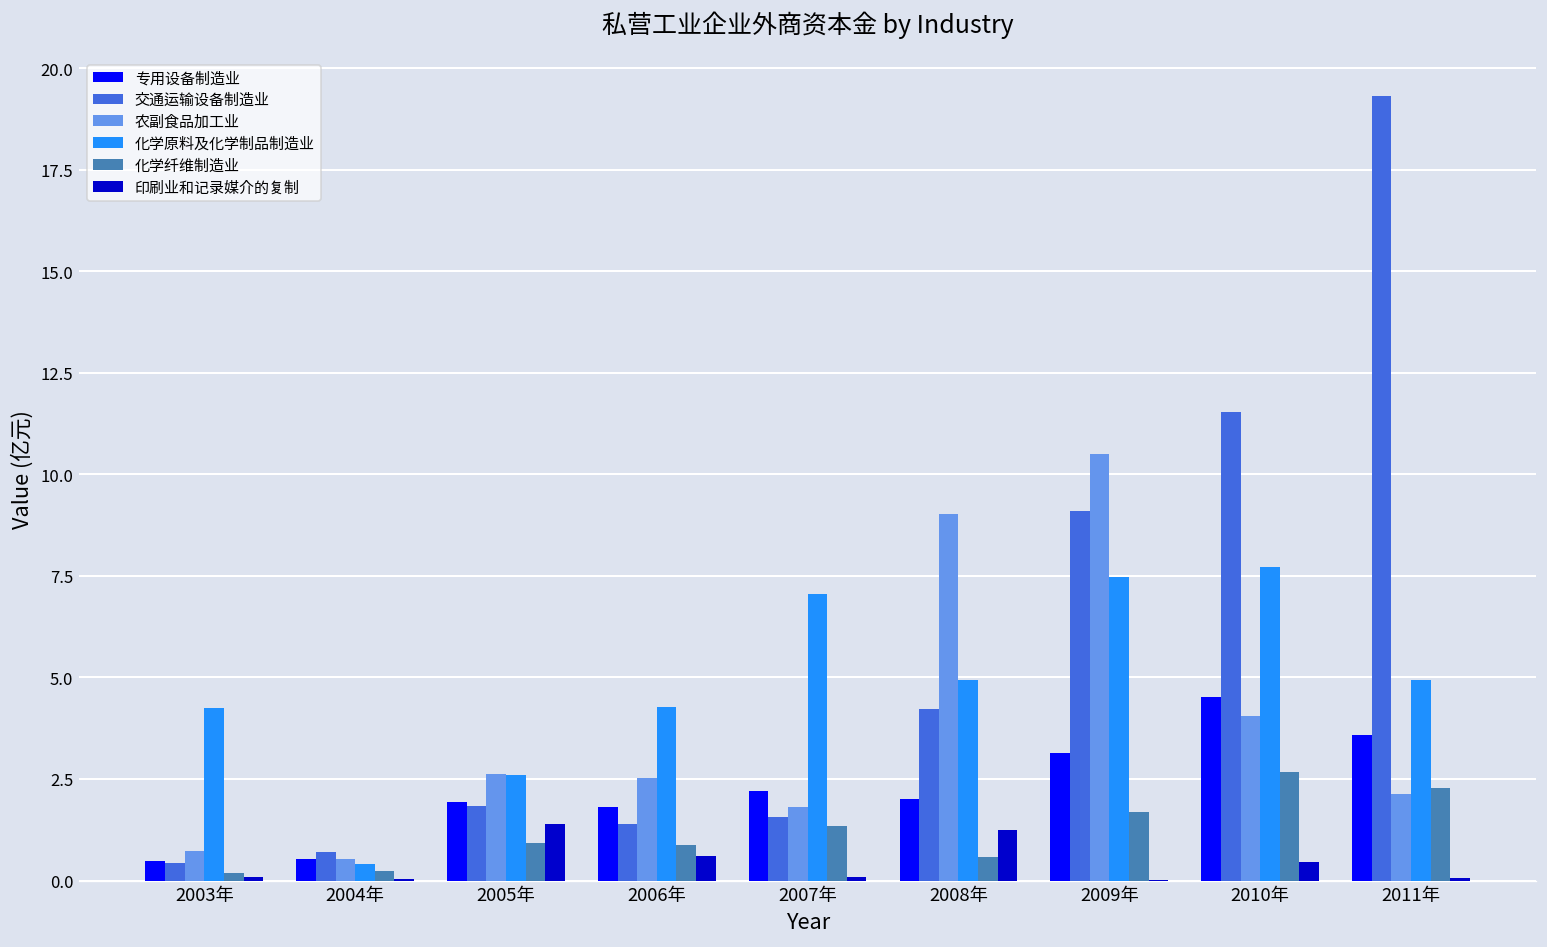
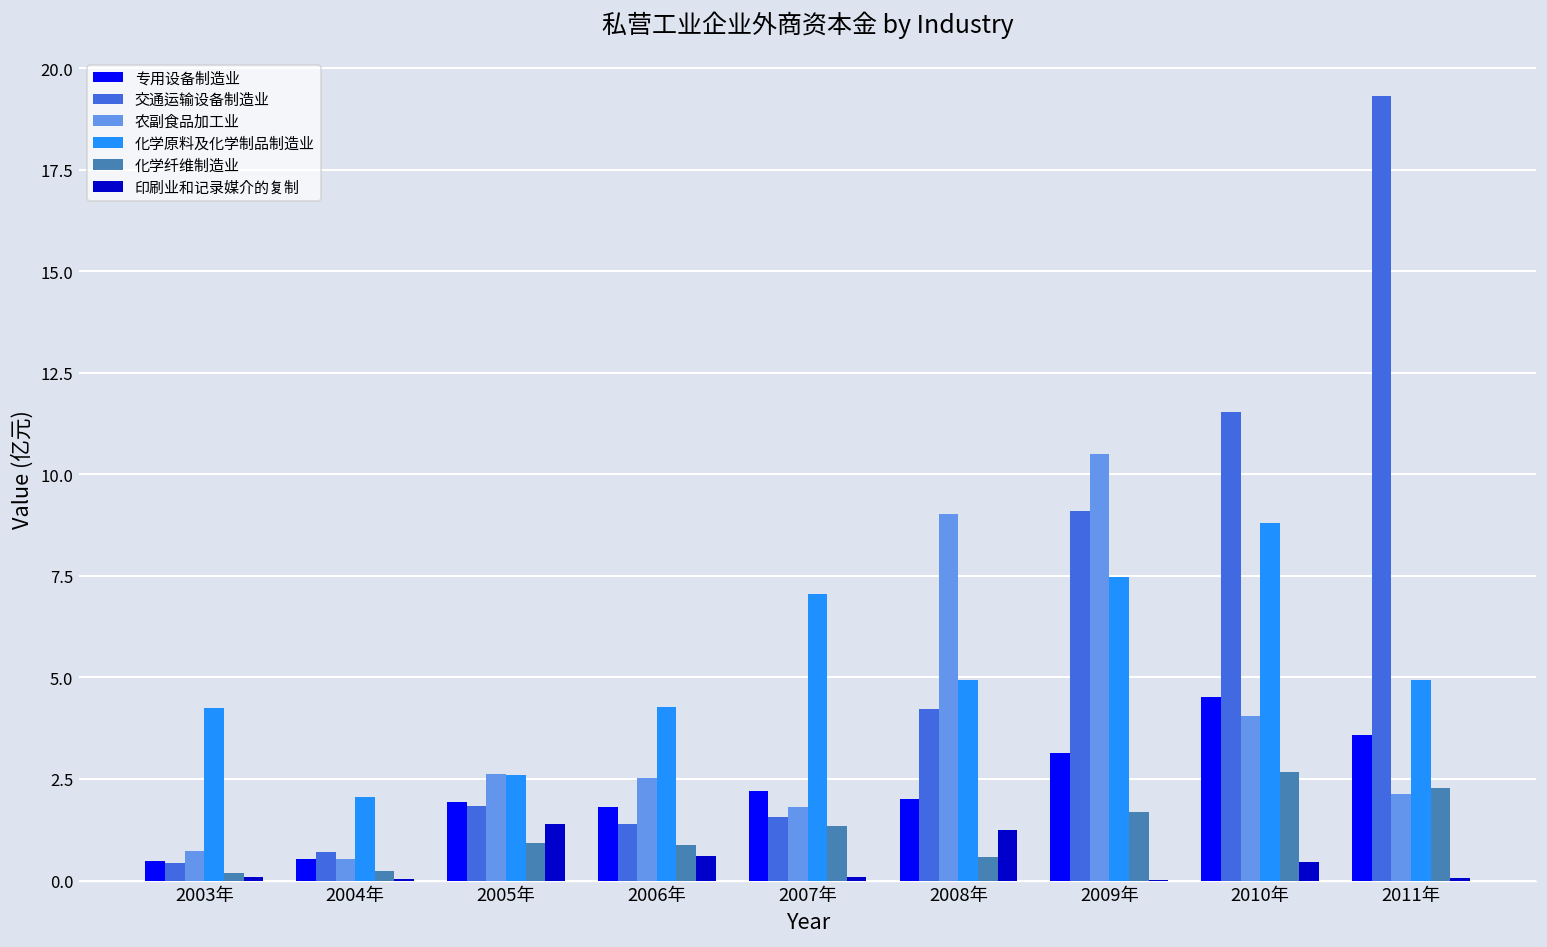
  {
    "化学原料及化学制品制造业": {
      "2003年": 4.3,
-     "2004年": 0.4,
+     "2004年": 2.0,
      "2005年": 2.6,
      "2006年": 4.3,
      "2007年": 7.0,
      "2008年": 4.9,
      "2009年": 7.5,
-     "2010年": 7.7,
+     "2010年": 8.8,
      "2011年": 4.9
    }
  }
